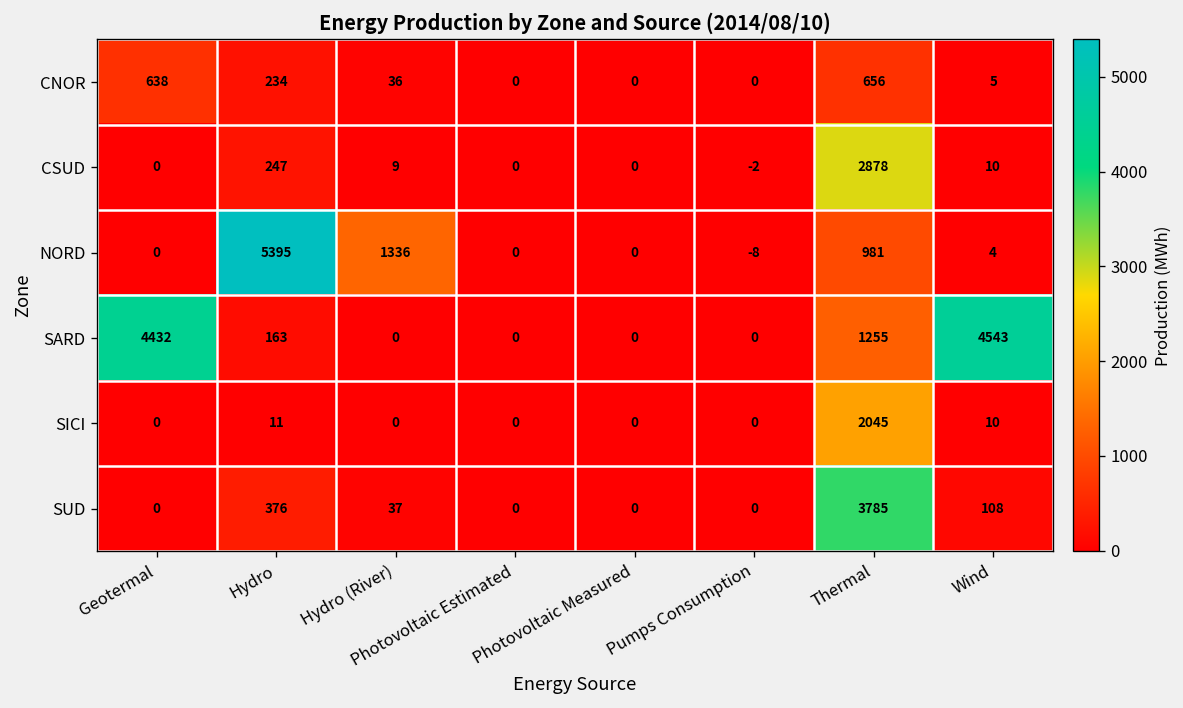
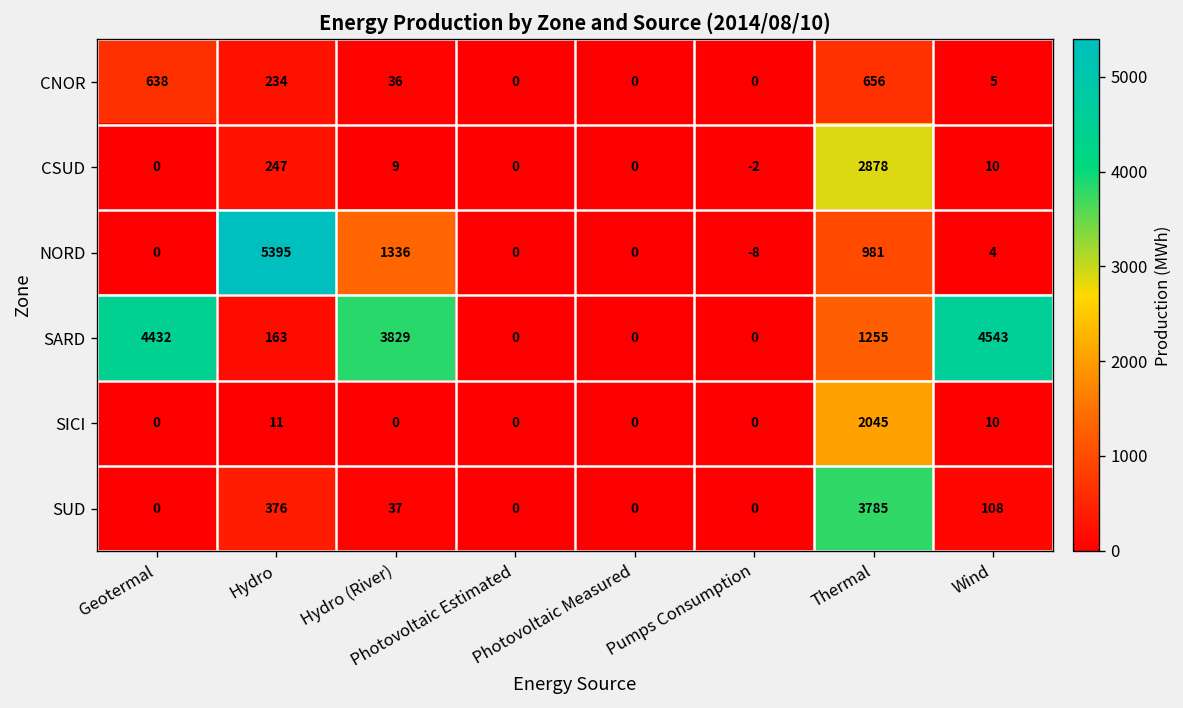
  {
    "CNOR": {
      "Geotermal": 638,
      "Hydro": 234,
      "Hydro (River)": 36,
      "Photovoltaic Estimated": 0,
      "Photovoltaic Measured": 0,
      "Pumps Consumption": 0,
      "Thermal": 656,
      "Wind": 5
    },
    "CSUD": {
      "Geotermal": 0,
      "Hydro": 247,
      "Hydro (River)": 9,
      "Photovoltaic Estimated": 0,
      "Photovoltaic Measured": 0,
      "Pumps Consumption": -2,
      "Thermal": 2878,
      "Wind": 10
    },
    "NORD": {
      "Geotermal": 0,
      "Hydro": 5395,
      "Hydro (River)": 1336,
      "Photovoltaic Estimated": 0,
      "Photovoltaic Measured": 0,
      "Pumps Consumption": -8,
      "Thermal": 981,
      "Wind": 4
    },
    "SARD": {
      "Geotermal": 4432,
      "Hydro": 163,
-     "Hydro (River)": 0,
+     "Hydro (River)": 3829,
      "Photovoltaic Estimated": 0,
      "Photovoltaic Measured": 0,
      "Pumps Consumption": 0,
      "Thermal": 1255,
      "Wind": 4543
    },
    "SICI": {
      "Geotermal": 0,
      "Hydro": 11,
      "Hydro (River)": 0,
      "Photovoltaic Estimated": 0,
      "Photovoltaic Measured": 0,
      "Pumps Consumption": 0,
      "Thermal": 2045,
      "Wind": 10
    },
    "SUD": {
      "Geotermal": 0,
      "Hydro": 376,
      "Hydro (River)": 37,
      "Photovoltaic Estimated": 0,
      "Photovoltaic Measured": 0,
      "Pumps Consumption": 0,
      "Thermal": 3785,
      "Wind": 108
    }
  }
